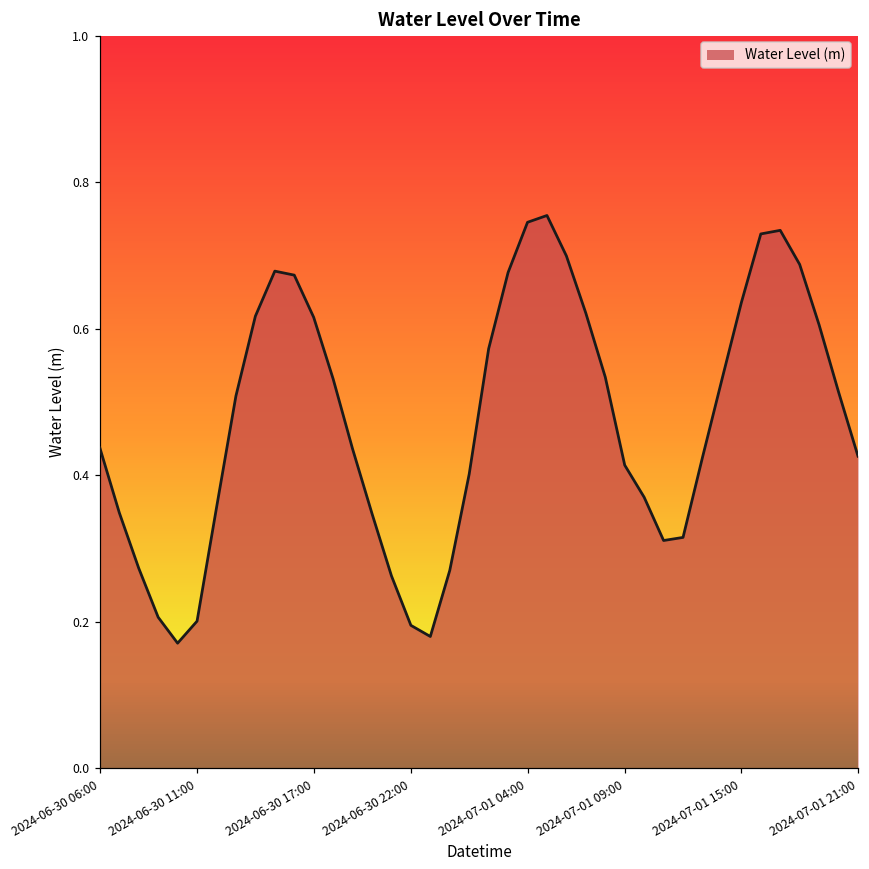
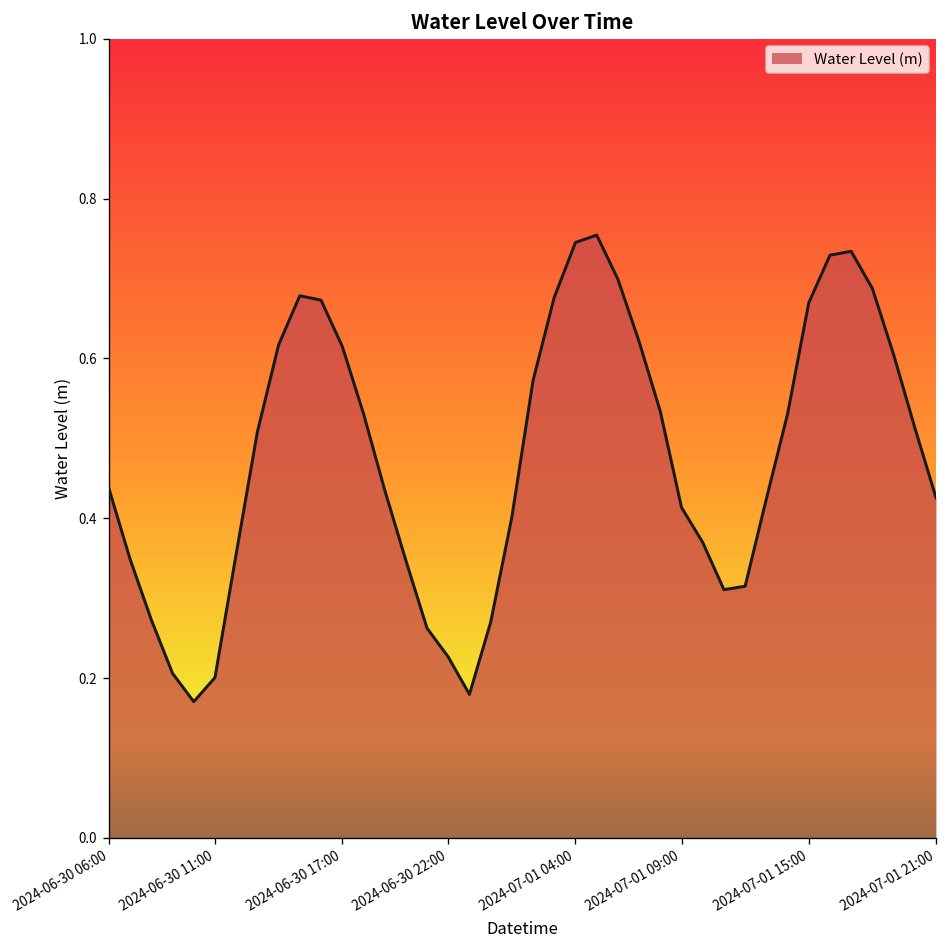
  {
    "2024-06-30 06:00": 0.44,
    "2024-06-30 11:00": 0.20,
    "2024-06-30 17:00": 0.62,
-   "2024-06-30 22:00": 0.19,
+   "2024-06-30 22:00": 0.23,
    "2024-07-01 04:00": 0.75,
    "2024-07-01 09:00": 0.41,
-   "2024-07-01 15:00": 0.64,
+   "2024-07-01 15:00": 0.67,
    "2024-07-01 21:00": 0.43
  }
